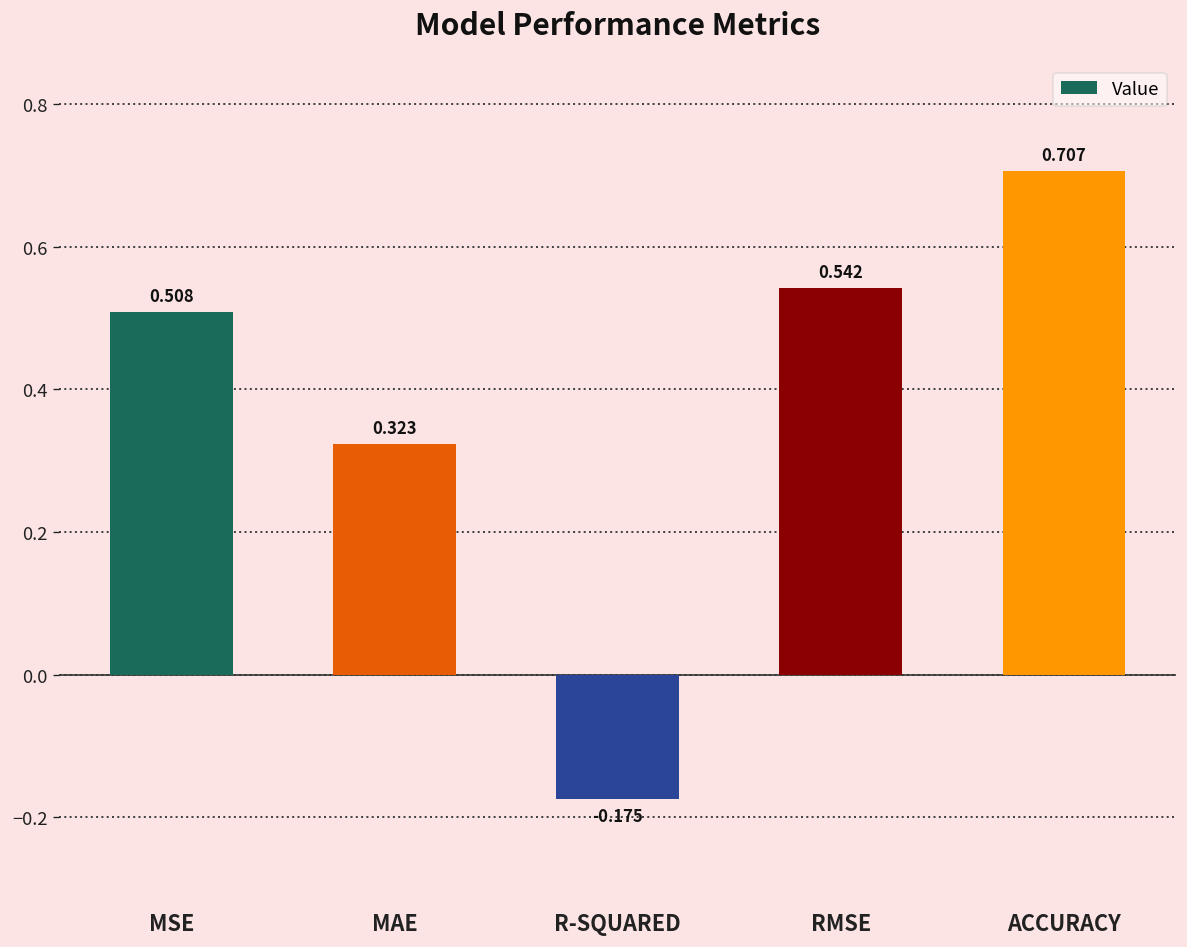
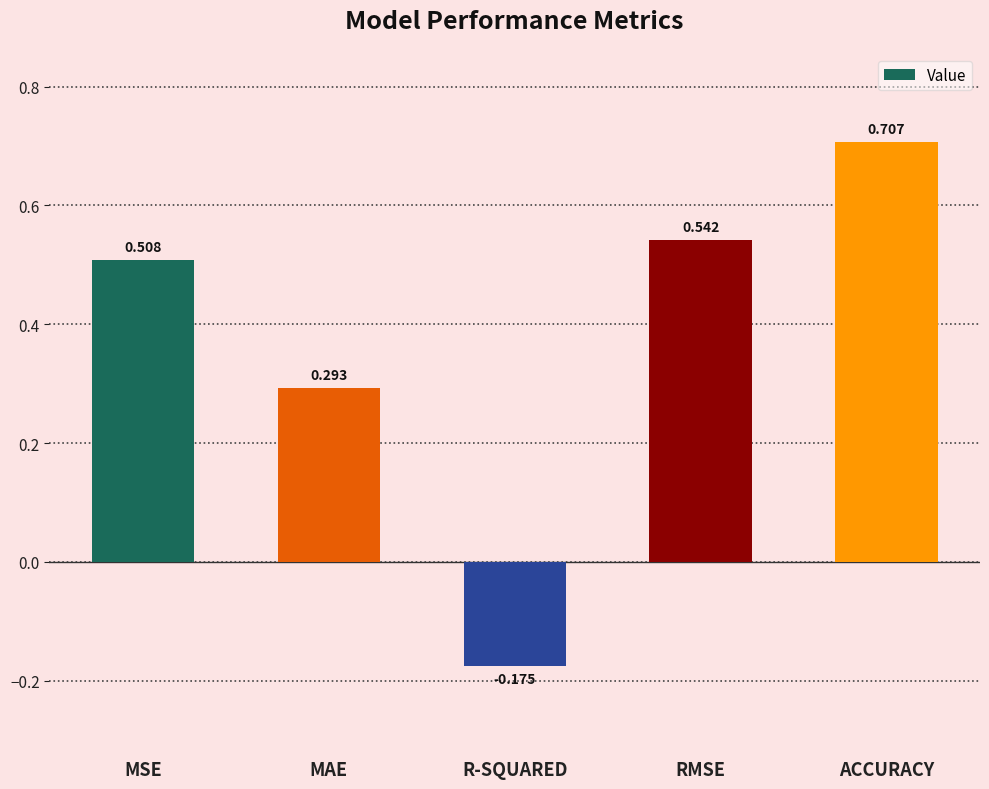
  {
    "MSE": 0.508,
-   "MAE": 0.323,
+   "MAE": 0.293,
    "R-SQUARED": -0.175,
    "RMSE": 0.542,
    "ACCURACY": 0.707
  }
